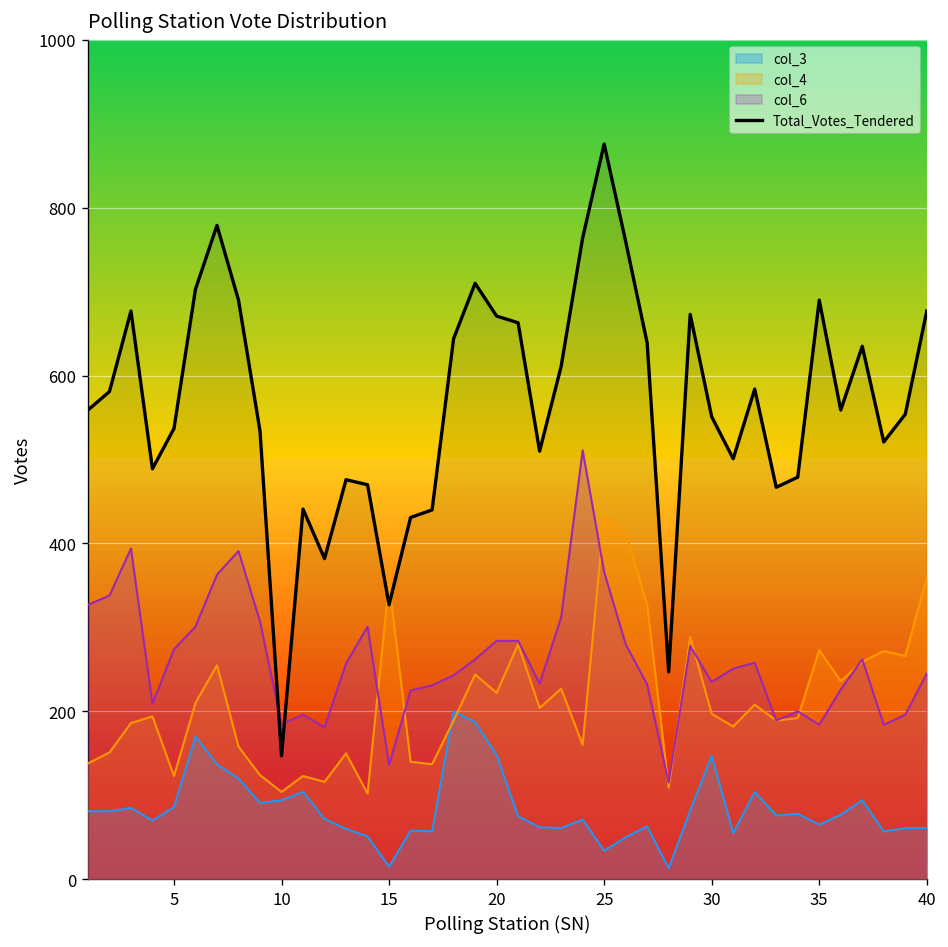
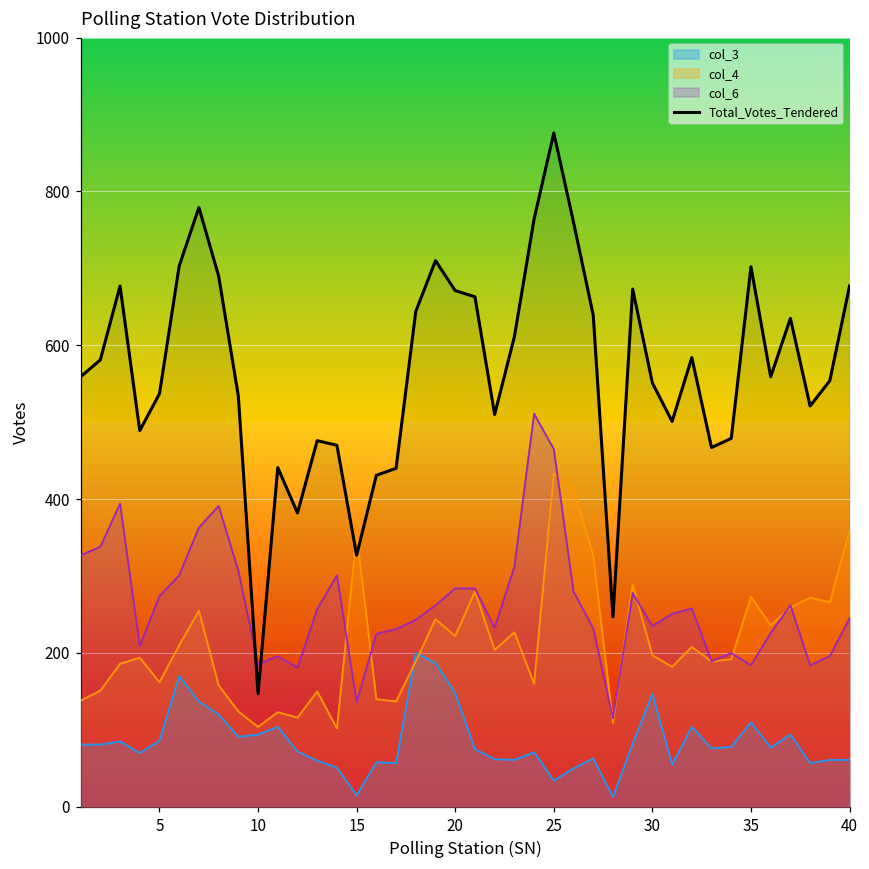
  {
    "col_3": {
      "5": 90,
      "10": 90,
      "15": 20,
      "20": 150,
      "25": 30,
      "30": 150,
-     "35": 70,
+     "35": 110,
      "40": 60
    },
    "col_4": {
-     "5": 120,
+     "5": 160,
      "10": 100,
      "15": 350,
      "20": 220,
      "25": 430,
      "30": 200,
      "35": 270,
      "40": 360
    },
    "col_6": {
      "5": 270,
      "10": 190,
      "15": 140,
      "20": 280,
-     "25": 370,
+     "25": 470,
      "30": 240,
      "35": 180,
      "40": 250
    },
    "Total_Votes_Tendered": {
      "5": 540,
      "10": 150,
      "15": 330,
      "20": 670,
      "25": 880,
      "30": 550,
-     "35": 690,
+     "35": 700,
      "40": 680
    }
  }
